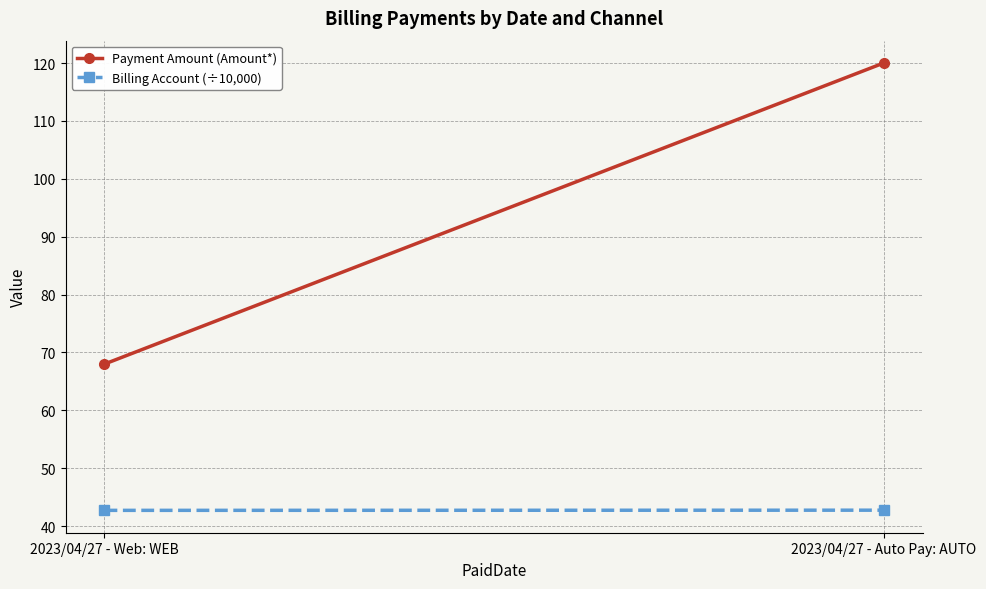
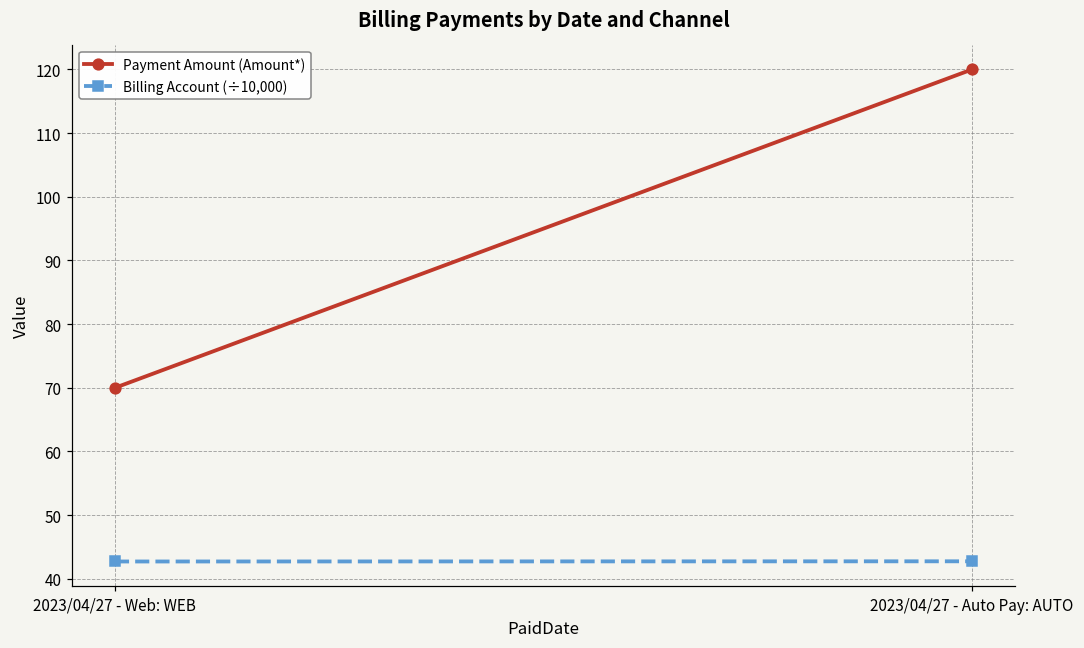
  {
    "Payment Amount (Amount*)": {
-     "2023/04/27 - Web: WEB": 68,
+     "2023/04/27 - Web: WEB": 70,
      "2023/04/27 - Auto Pay: AUTO": 120
    },
    "Billing Account (÷10,000)": {
      "2023/04/27 - Web: WEB": 43,
      "2023/04/27 - Auto Pay: AUTO": 43
    }
  }
